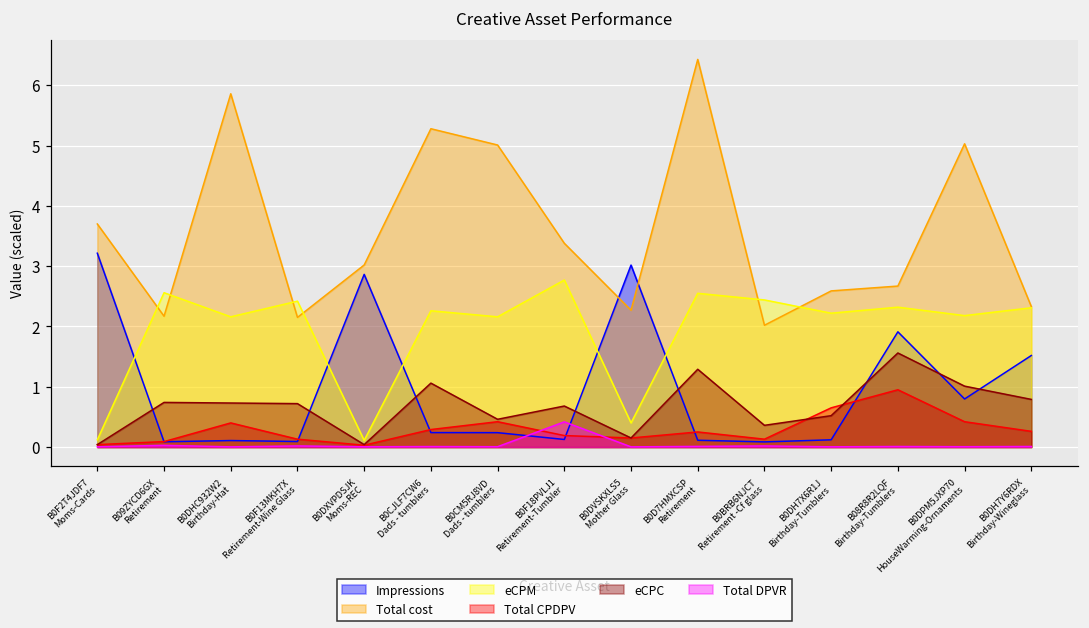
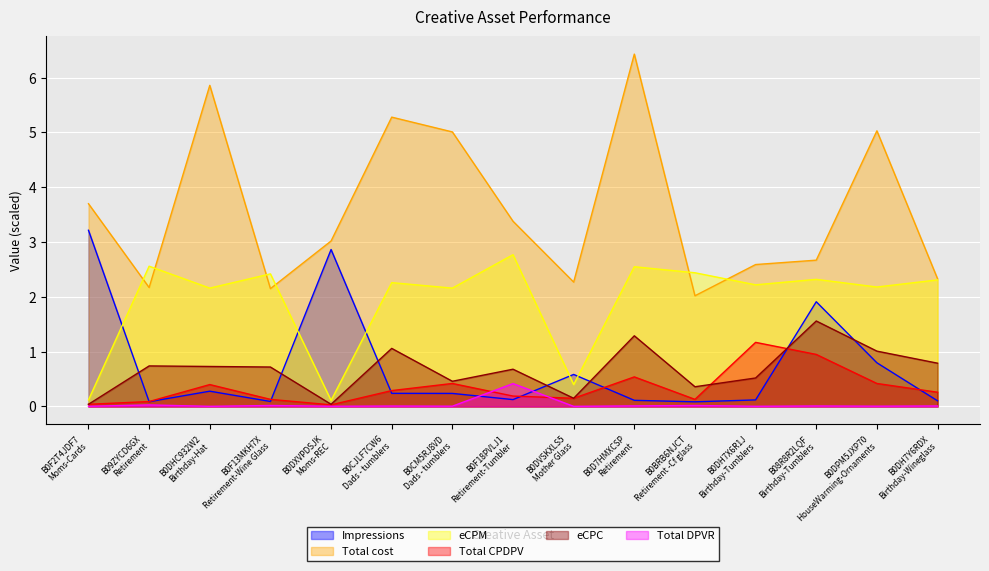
  {
    "Impressions": {
      "B0F2T4JDF7 Moms-Cards": 3.2,
-     "B0DHC932W2 Birthday-Hat": 0.1,
+     "B0DHC932W2 Birthday-Hat": 0.3,
      "B0DXVPDSJK Moms-REC": 2.9,
      "B0CJLF7CW6 Dads - tumblers": 0.2,
      "B0CM5RJ8VD Dads - tumblers": 0.2,
      "B0F18PVLJ1 Retirement-Tumbler": 0.1,
-     "B0DVSKXLS5 Mother Glass": 3.0,
+     "B0DVSKXLS5 Mother Glass": 0.6,
      "B0D7HMXCSP Retirement": 0.1,
      "B0DH7X6R1J Birthday-Tumblers": 0.1,
      "B08R8R2LQF Birthday-Tumblers": 1.9,
      "B0DPM5JXP70 HouseWarming-Ornaments": 0.8,
-     "B0DH7Y6RDX Birthday-Wineglass": 1.5
+     "B0DH7Y6RDX Birthday-Wineglass": 0.1
    },
    "Total CPDPV": {
      "B0DHC932W2 Birthday-Hat": 0.4,
      "B0CJLF7CW6 Dads - tumblers": 0.3,
      "B0F18PVLJ1 Retirement-Tumbler": 0.2,
-     "B0D7HMXCSP Retirement": 0.3,
-     "B0DH7X6R1J Birthday-Tumblers": 0.7,
+     "B0D7HMXCSP Retirement": 0.5,
+     "B0DH7X6R1J Birthday-Tumblers": 1.2,
      "B08R8R2LQF Birthday-Tumblers": 1.0,
      "B0DPM5JXP70 HouseWarming-Ornaments": 0.4,
      "B0DH7Y6RDX Birthday-Wineglass": 0.3
    },
    "eCPC": {
      "B09ZYCD6GX Retirement": 0.7,
      "B0DHC932W2 Birthday-Hat": 0.7,
      "B0F13MKH7X Retirement-Wine Glass": 0.7,
      "B0CJLF7CW6 Dads - tumblers": 1.1,
      "B0F18PVLJ1 Retirement-Tumbler": 0.7,
      "B0D7HMXCSP Retirement": 1.3,
      "B0BRB6NJCT Retirement -Cf glass": 0.4,
      "B0DH7X6R1J Birthday-Tumblers": 0.5,
      "B08R8R2LQF Birthday-Tumblers": 1.6,
      "B0DPM5JXP70 HouseWarming-Ornaments": 1.0,
      "B0DH7Y6RDX Birthday-Wineglass": 0.8
    },
    "Total DPVR": {
      "B09ZYCD6GX Retirement": 0.0,
      "B0DHC932W2 Birthday-Hat": 0.0,
      "B0F13MKH7X Retirement-Wine Glass": 0.0,
      "B0CJLF7CW6 Dads - tumblers": 0.0,
      "B0CM5RJ8VD Dads - tumblers": 0.0,
      "B0F18PVLJ1 Retirement-Tumbler": 0.4,
      "B0DVSKXLS5 Mother Glass": 0.0,
      "B0D7HMXCSP Retirement": 0.0,
      "B0BRB6NJCT Retirement -Cf glass": 0.0,
      "B0DH7X6R1J Birthday-Tumblers": 0.0,
      "B08R8R2LQF Birthday-Tumblers": 0.0,
      "B0DPM5JXP70 HouseWarming-Ornaments": 0.0,
      "B0DH7Y6RDX Birthday-Wineglass": 0.0
    }
  }
